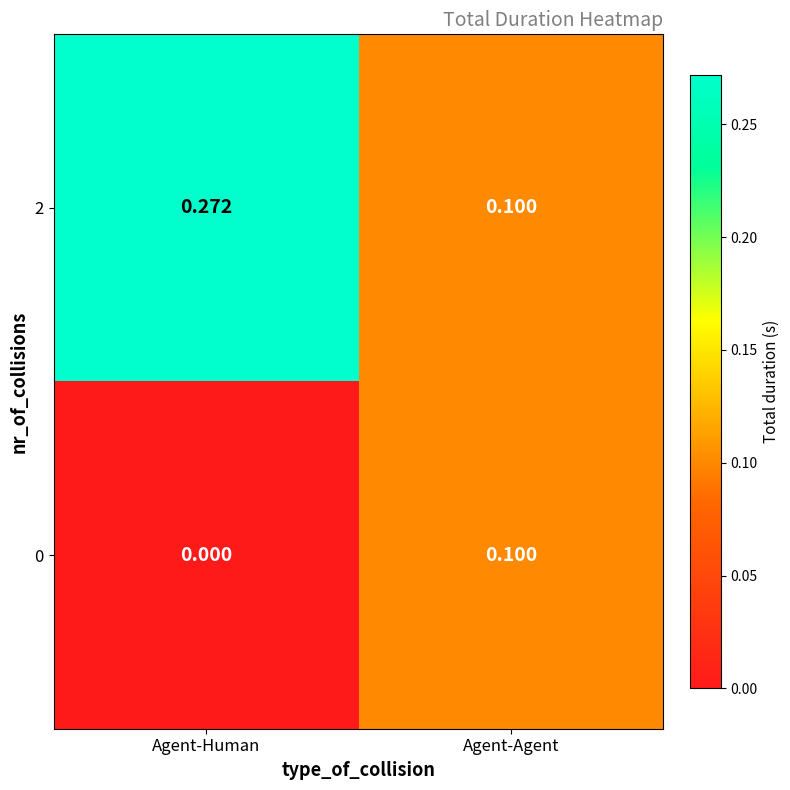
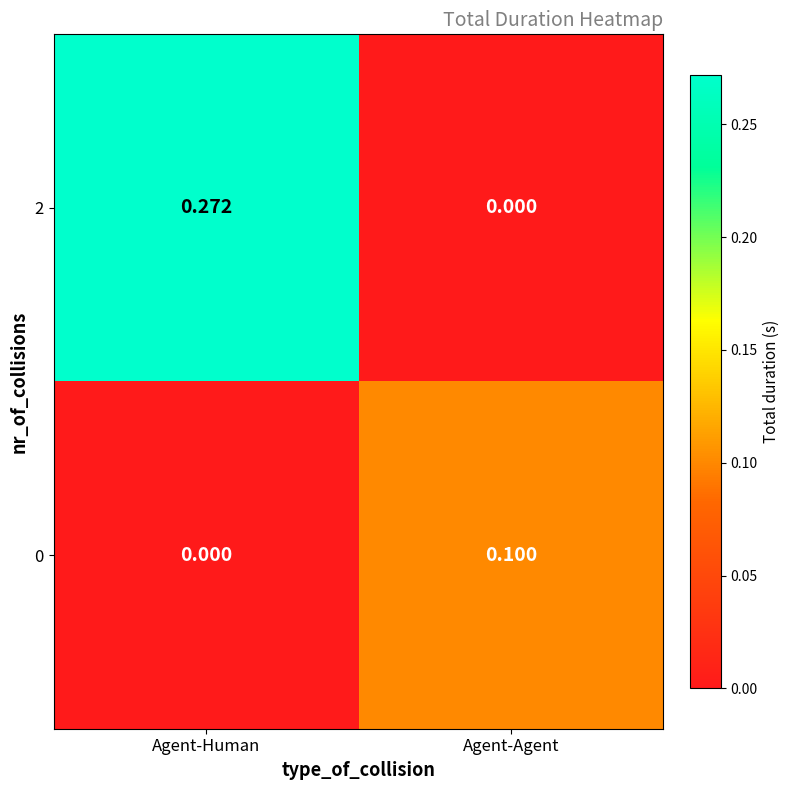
  {
    "2": {
      "Agent-Human": 0.272,
-     "Agent-Agent": 0.100
+     "Agent-Agent": 0.000
    },
    "0": {
      "Agent-Human": 0.000,
      "Agent-Agent": 0.100
    }
  }
